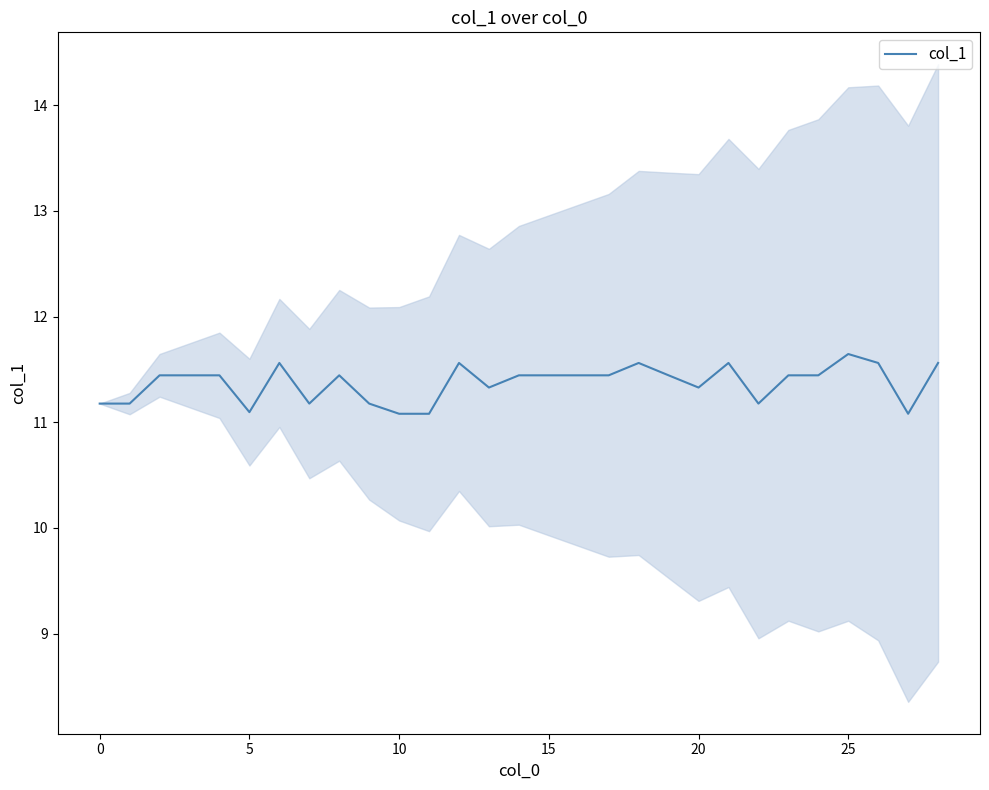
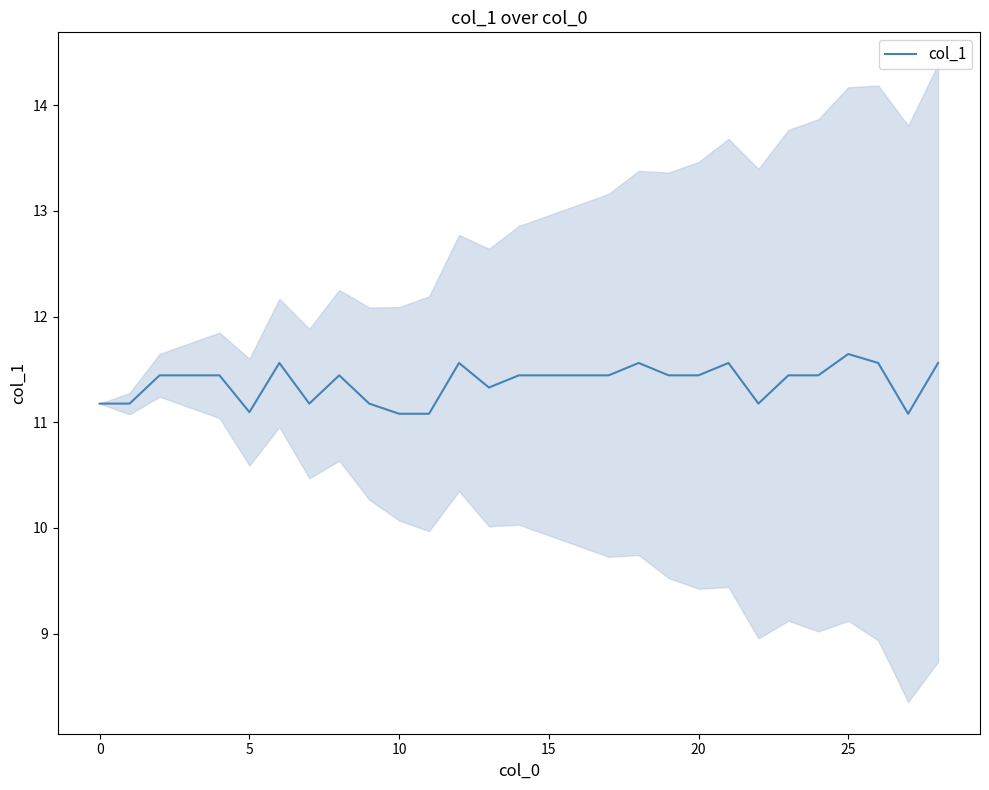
  {
    "col_1": {
      "5": 11.10,
      "10": 11.08,
      "15": 11.44,
-     "20": 11.33,
+     "20": 11.44,
      "25": 11.65
    }
  }
